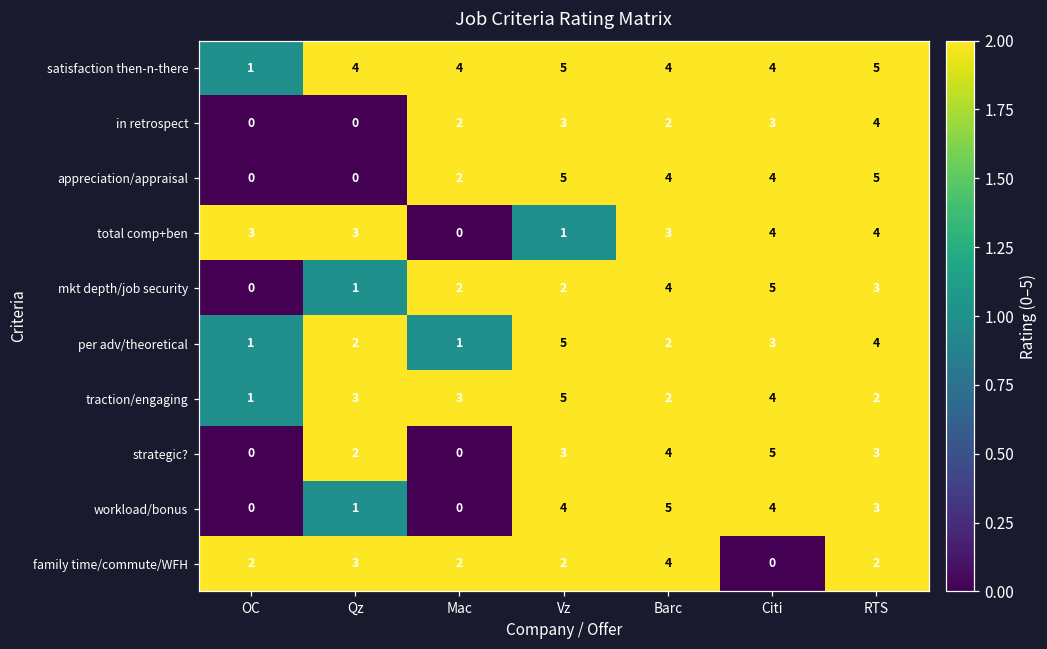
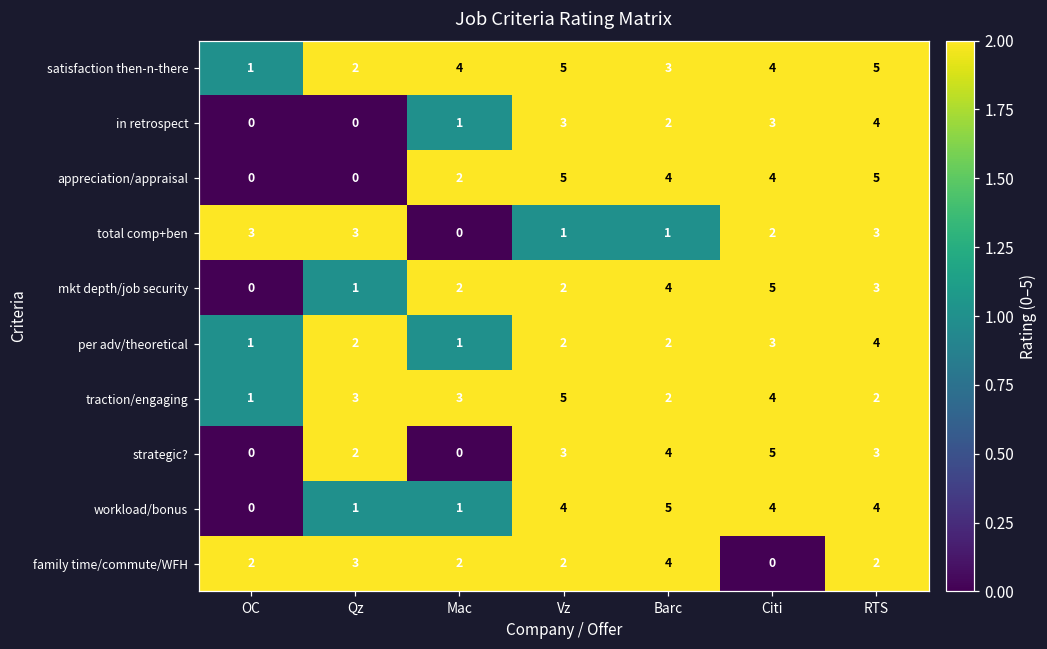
  {
    "satisfaction then-n-there": {
      "OC": 1,
-     "Qz": 4,
+     "Qz": 2,
      "Mac": 4,
      "Vz": 5,
-     "Barc": 4,
+     "Barc": 3,
      "Citi": 4,
      "RTS": 5
    },
    "in retrospect": {
      "OC": 0,
      "Qz": 0,
-     "Mac": 2,
+     "Mac": 1,
      "Vz": 3,
      "Barc": 2,
      "Citi": 3,
      "RTS": 4
    },
    "appreciation/appraisal": {
      "OC": 0,
      "Qz": 0,
      "Mac": 2,
      "Vz": 5,
      "Barc": 4,
      "Citi": 4,
      "RTS": 5
    },
    "total comp+ben": {
      "OC": 3,
      "Qz": 3,
      "Mac": 0,
      "Vz": 1,
-     "Barc": 3,
-     "Citi": 4,
-     "RTS": 4
+     "Barc": 1,
+     "Citi": 2,
+     "RTS": 3
    },
    "mkt depth/job security": {
      "OC": 0,
      "Qz": 1,
      "Mac": 2,
      "Vz": 2,
      "Barc": 4,
      "Citi": 5,
      "RTS": 3
    },
    "per adv/theoretical": {
      "OC": 1,
      "Qz": 2,
      "Mac": 1,
-     "Vz": 5,
+     "Vz": 2,
      "Barc": 2,
      "Citi": 3,
      "RTS": 4
    },
    "traction/engaging": {
      "OC": 1,
      "Qz": 3,
      "Mac": 3,
      "Vz": 5,
      "Barc": 2,
      "Citi": 4,
      "RTS": 2
    },
    "strategic?": {
      "OC": 0,
      "Qz": 2,
      "Mac": 0,
      "Vz": 3,
      "Barc": 4,
      "Citi": 5,
      "RTS": 3
    },
    "workload/bonus": {
      "OC": 0,
      "Qz": 1,
-     "Mac": 0,
+     "Mac": 1,
      "Vz": 4,
      "Barc": 5,
      "Citi": 4,
-     "RTS": 3
+     "RTS": 4
    },
    "family time/commute/WFH": {
      "OC": 2,
      "Qz": 3,
      "Mac": 2,
      "Vz": 2,
      "Barc": 4,
      "Citi": 0,
      "RTS": 2
    }
  }
